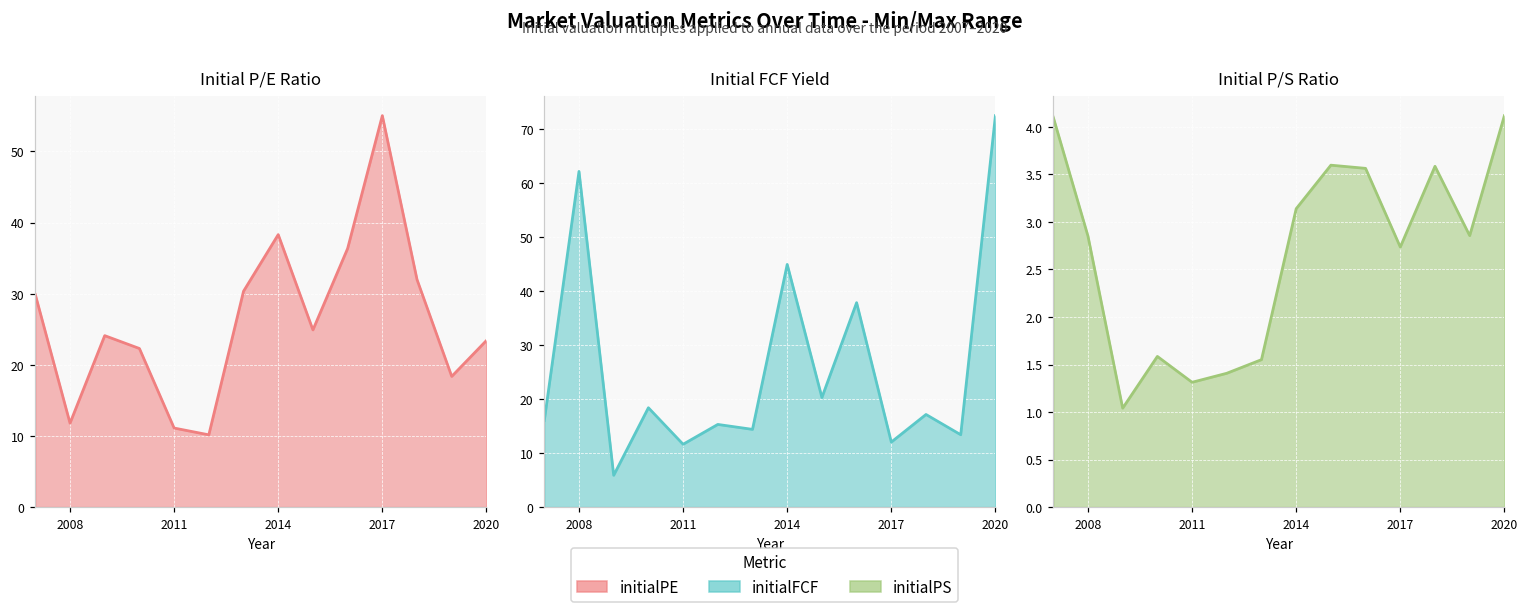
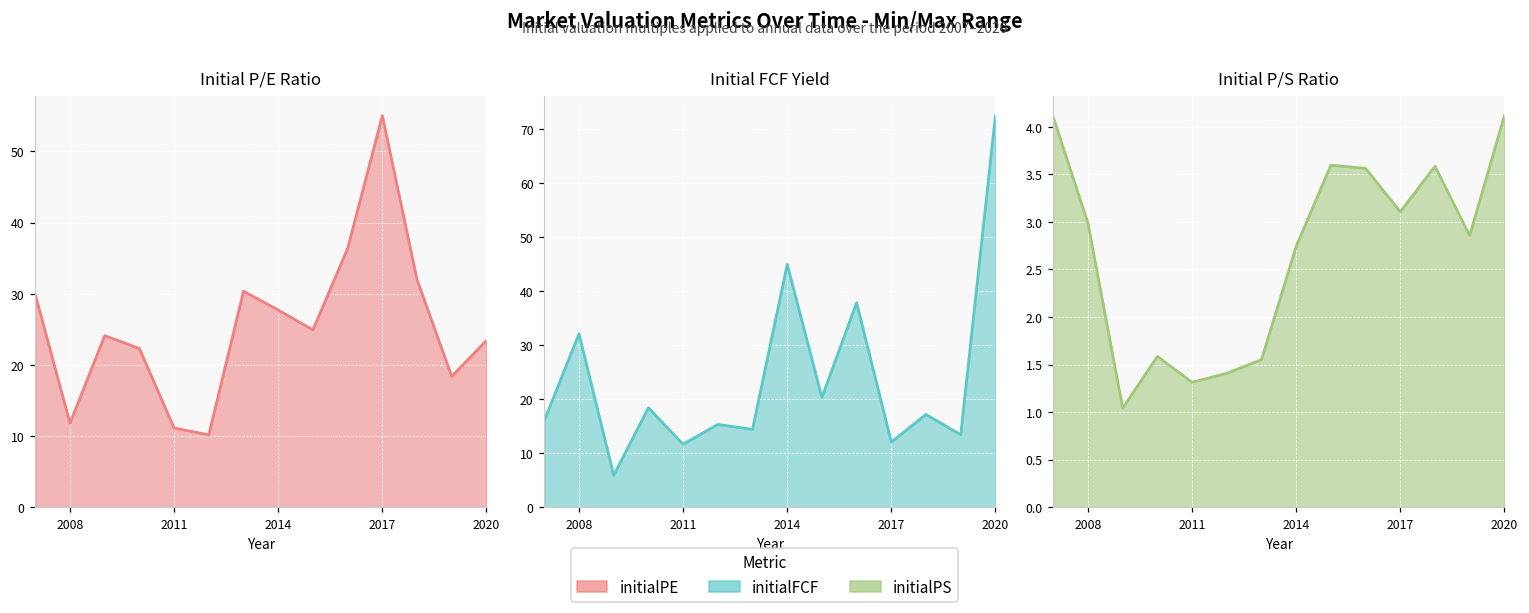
  {
    "Initial P/E Ratio": {
      "2008": 12,
      "2011": 11,
-     "2014": 38,
+     "2014": 28,
      "2017": 55,
      "2020": 23
    },
    "Initial FCF Yield": {
-     "2008": 62,
+     "2008": 32,
      "2011": 12,
      "2014": 45,
      "2017": 12,
      "2020": 73
    },
    "Initial P/S Ratio": {
-     "2008": 2.9,
+     "2008": 3.0,
      "2011": 1.3,
-     "2014": 3.1,
-     "2017": 2.7,
+     "2014": 2.7,
+     "2017": 3.1,
      "2020": 4.1
    }
  }
